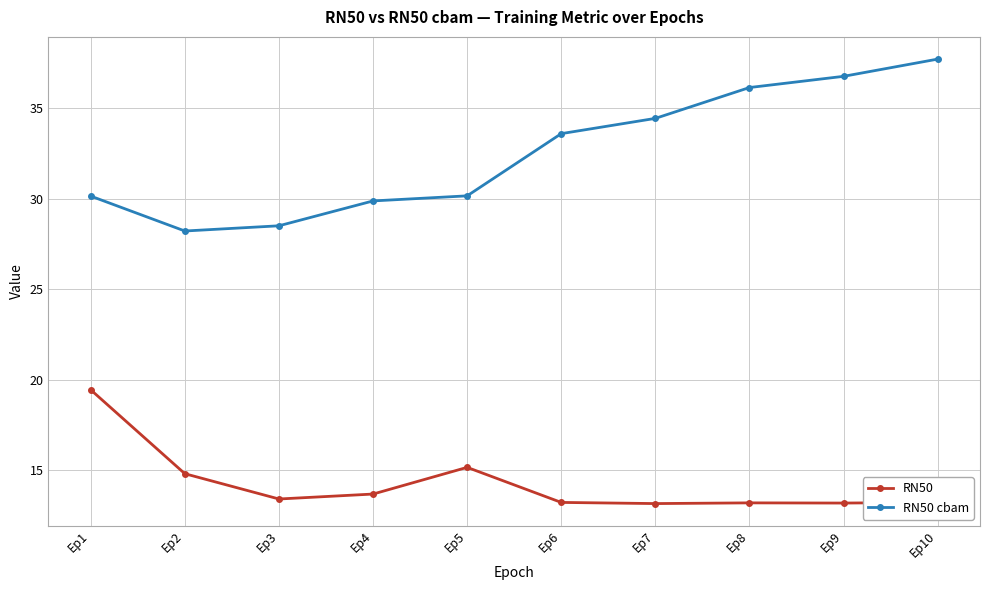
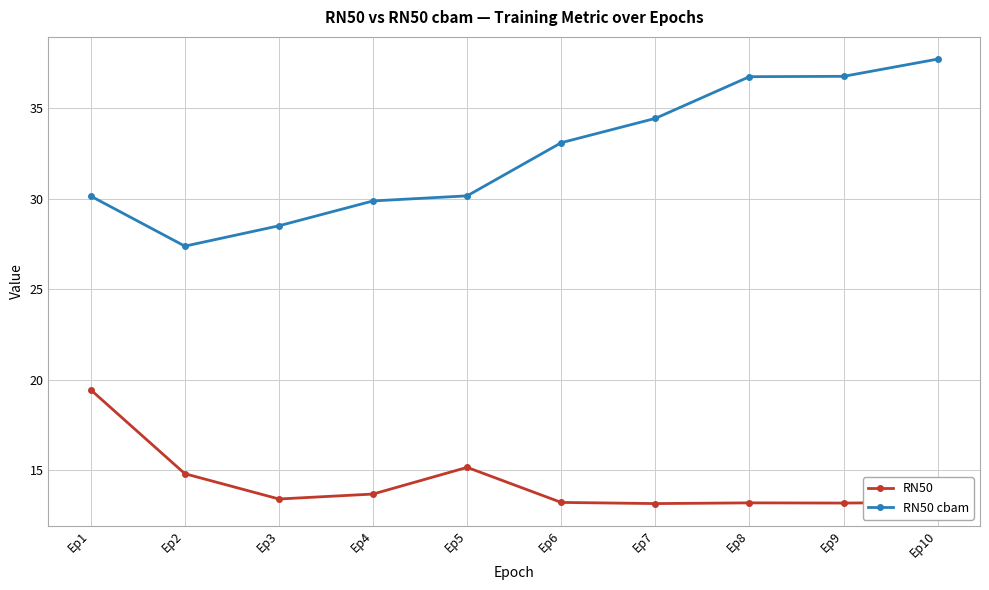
  {
    "RN50": {
      "Ep1": 19.4,
      "Ep2": 14.8,
      "Ep3": 13.4,
      "Ep4": 13.7,
      "Ep5": 15.2,
      "Ep6": 13.2,
      "Ep7": 13.2,
      "Ep8": 13.2,
      "Ep9": 13.2
    },
    "RN50 cbam": {
      "Ep1": 30.1,
-     "Ep2": 28.2,
+     "Ep2": 27.4,
      "Ep3": 28.5,
      "Ep4": 29.9,
      "Ep5": 30.2,
-     "Ep6": 33.6,
+     "Ep6": 33.1,
      "Ep7": 34.4,
-     "Ep8": 36.1,
+     "Ep8": 36.7,
      "Ep9": 36.8,
      "Ep10": 37.7
    }
  }
